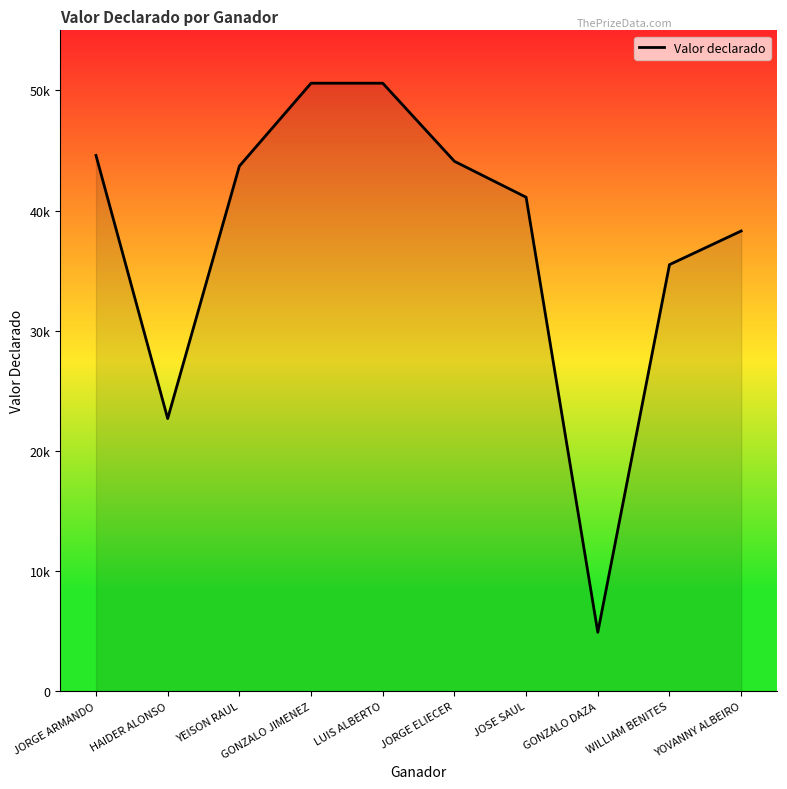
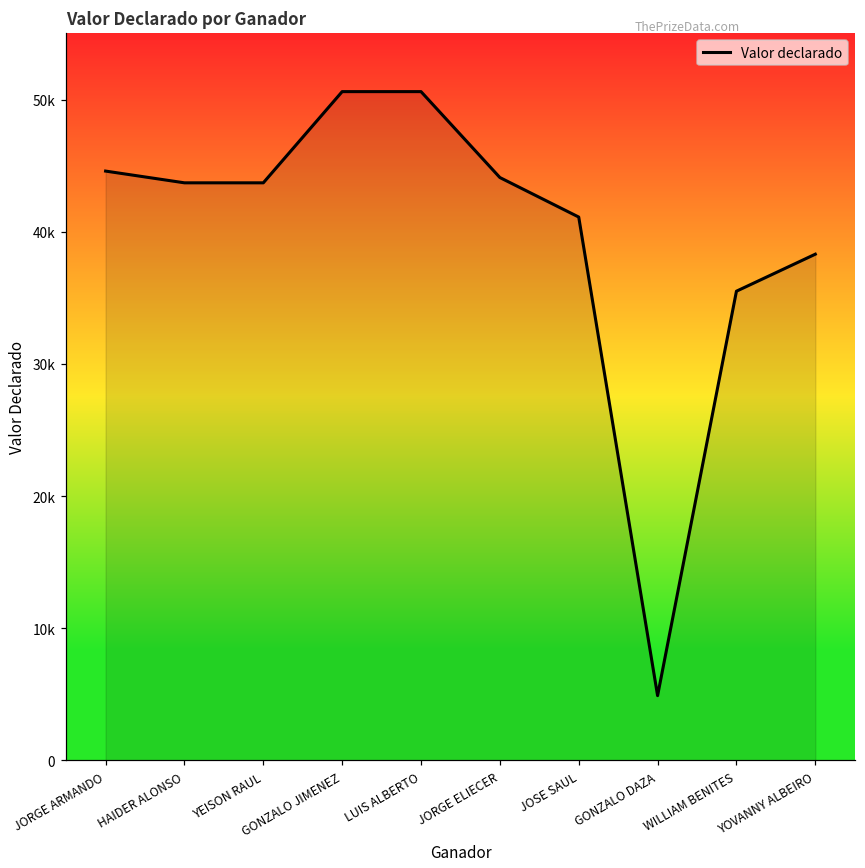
  {
    "JORGE ARMANDO": 44600,
-   "HAIDER ALONSO": 22700,
+   "HAIDER ALONSO": 43700,
    "YEISON RAUL": 43700,
    "GONZALO JIMENEZ": 50600,
    "LUIS ALBERTO": 50600,
    "JORGE ELIECER": 44100,
    "JOSE SAUL": 41100,
    "GONZALO DAZA": 4900,
    "WILLIAM BENITES": 35500,
    "YOVANNY ALBEIRO": 38300
  }
